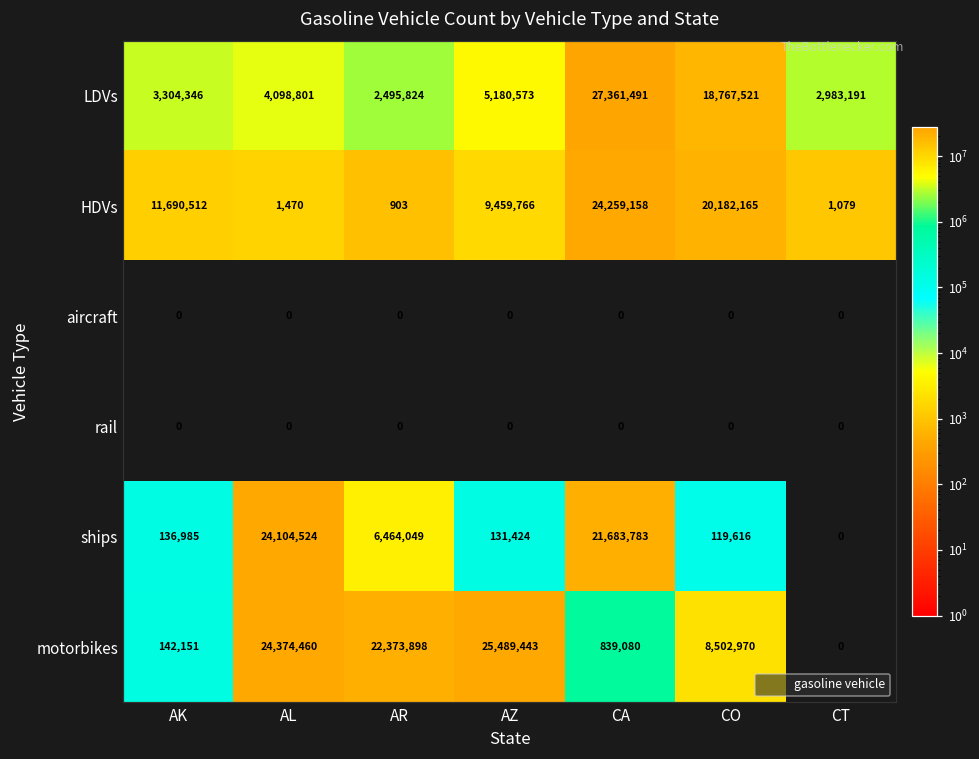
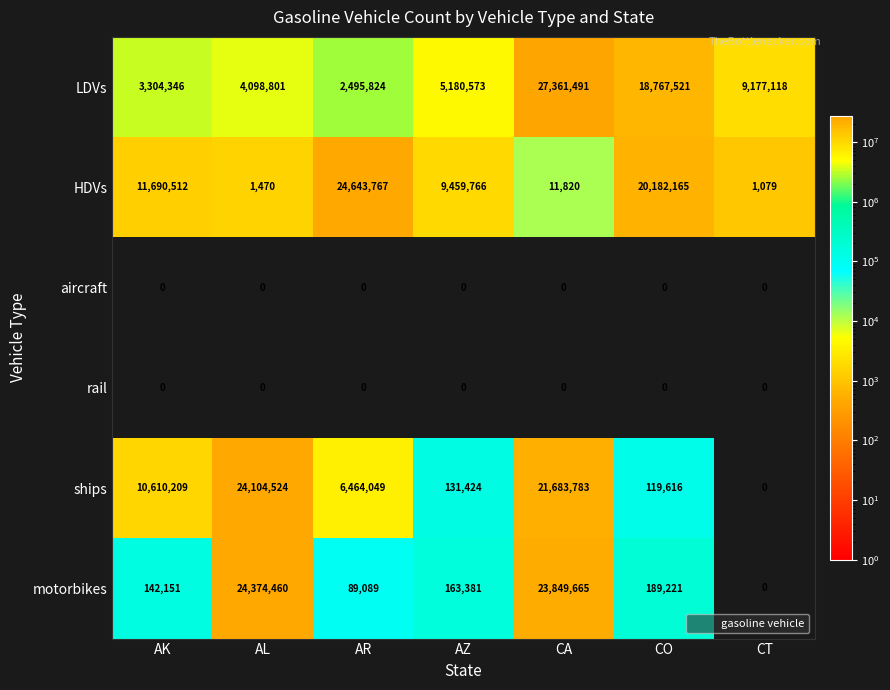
  {
    "LDVs": {
      "AK": "3,304,346",
      "AL": "4,098,801",
      "AR": "2,495,824",
      "AZ": "5,180,573",
      "CA": "27,361,491",
      "CO": "18,767,521",
-     "CT": "2,983,191"
+     "CT": "9,177,118"
    },
    "HDVs": {
      "AK": "11,690,512",
      "AL": "1,470",
-     "AR": "903",
+     "AR": "24,643,767",
      "AZ": "9,459,766",
-     "CA": "24,259,158",
+     "CA": "11,820",
      "CO": "20,182,165",
      "CT": "1,079"
    },
    "ships": {
-     "AK": "136,985",
+     "AK": "10,610,209",
      "AL": "24,104,524",
      "AR": "6,464,049",
      "AZ": "131,424",
      "CA": "21,683,783",
      "CO": "119,616"
    },
    "motorbikes": {
      "AK": "142,151",
      "AL": "24,374,460",
-     "AR": "22,373,898",
-     "AZ": "25,489,443",
-     "CA": "839,080",
-     "CO": "8,502,970"
+     "AR": "89,089",
+     "AZ": "163,381",
+     "CA": "23,849,665",
+     "CO": "189,221"
    }
  }
